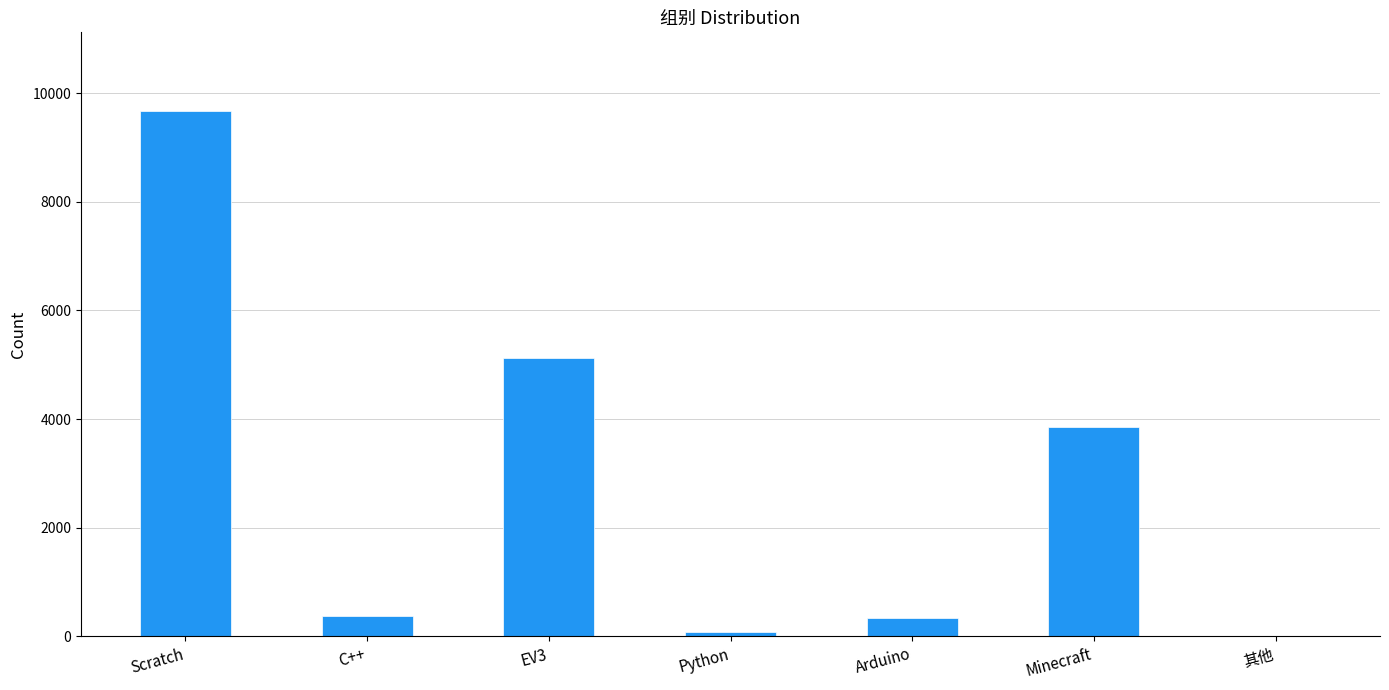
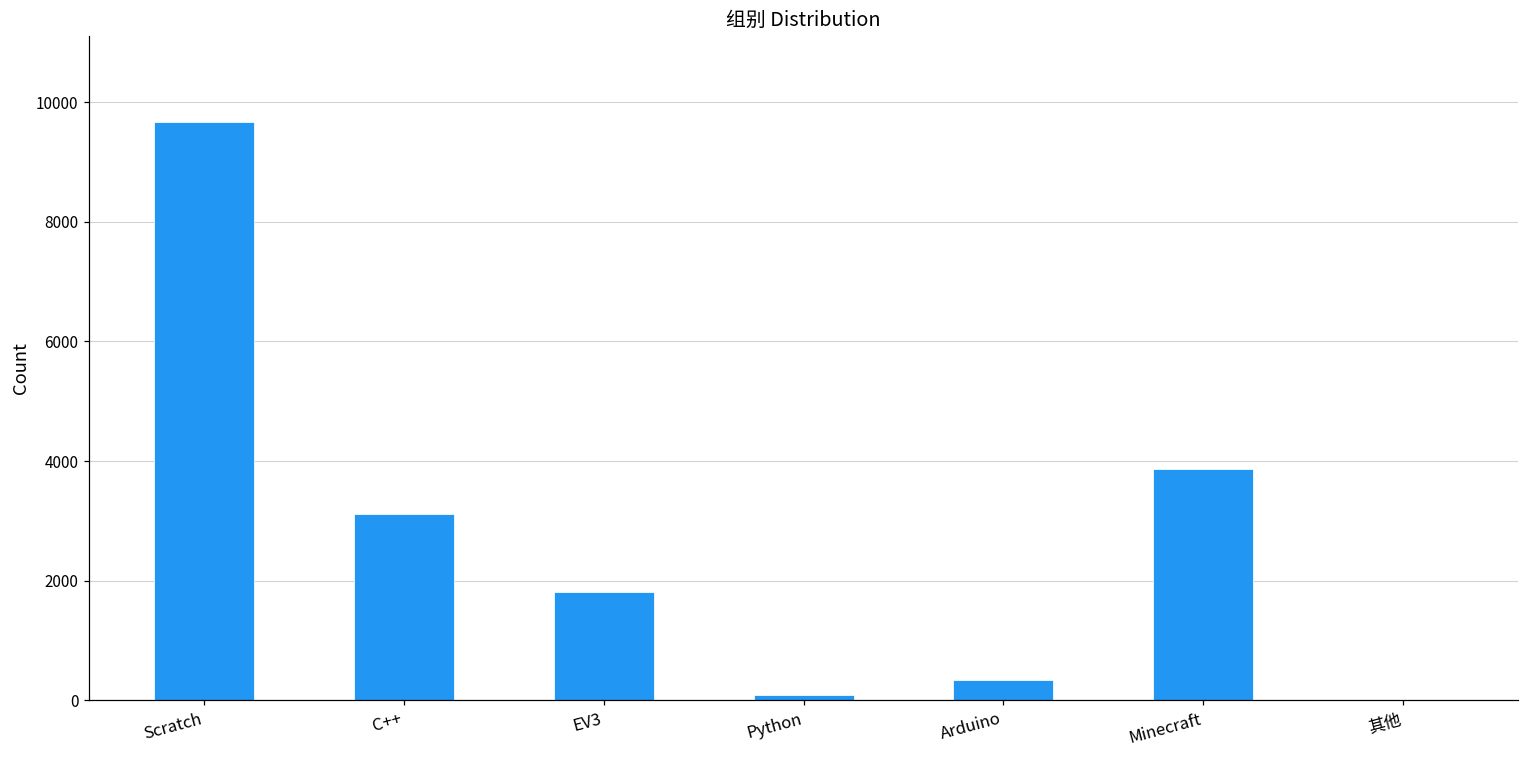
  {
    "Scratch": 9700,
-   "C++": 400,
-   "EV3": 5100,
+   "C++": 3100,
+   "EV3": 1800,
    "Python": 100,
    "Arduino": 300,
    "Minecraft": 3900,
    "其他": 0
  }
